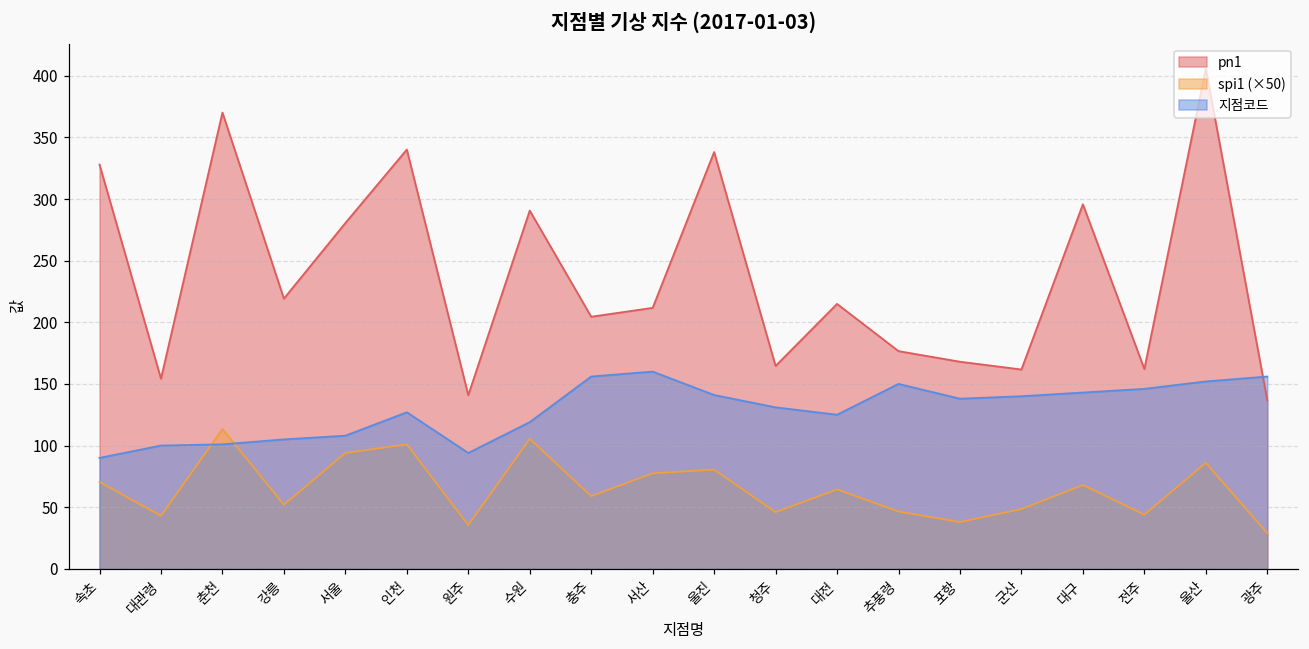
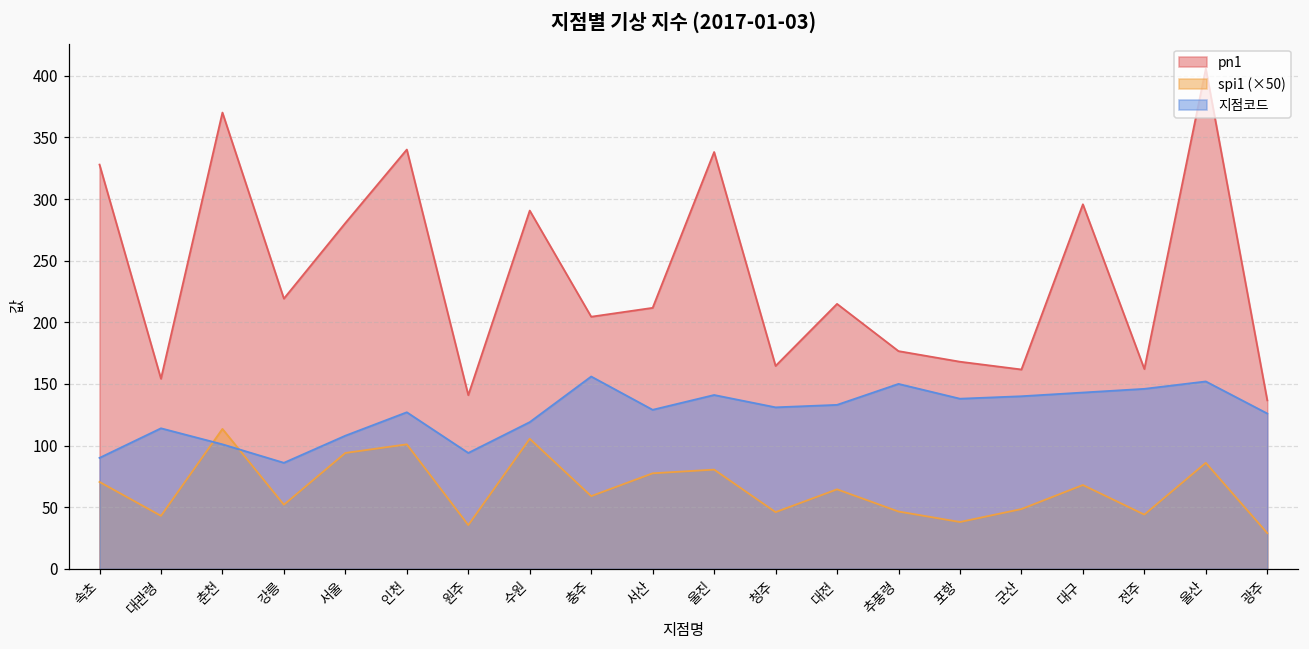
  {
    "지점코드": {
      "속초": 90,
-     "대관령": 100,
+     "대관령": 114,
      "춘천": 101,
-     "강릉": 105,
+     "강릉": 86,
      "서울": 108,
      "인천": 127,
      "원주": 94,
      "수원": 119,
      "충주": 156,
-     "서산": 160,
+     "서산": 129,
      "울진": 141,
      "청주": 131,
-     "대전": 125,
+     "대전": 133,
      "추풍령": 150,
      "포항": 138,
      "군산": 140,
      "대구": 143,
      "전주": 146,
      "울산": 152,
-     "광주": 156
+     "광주": 126
    }
  }
